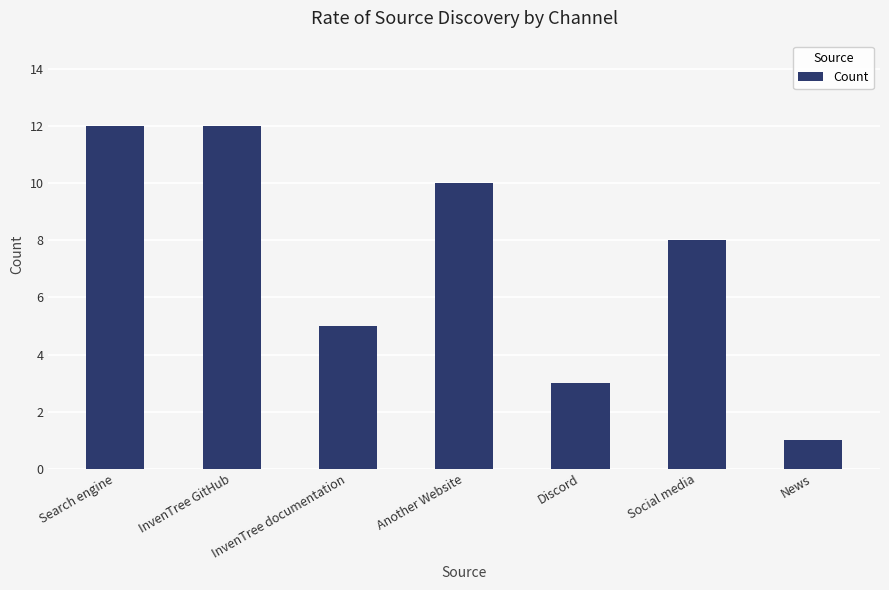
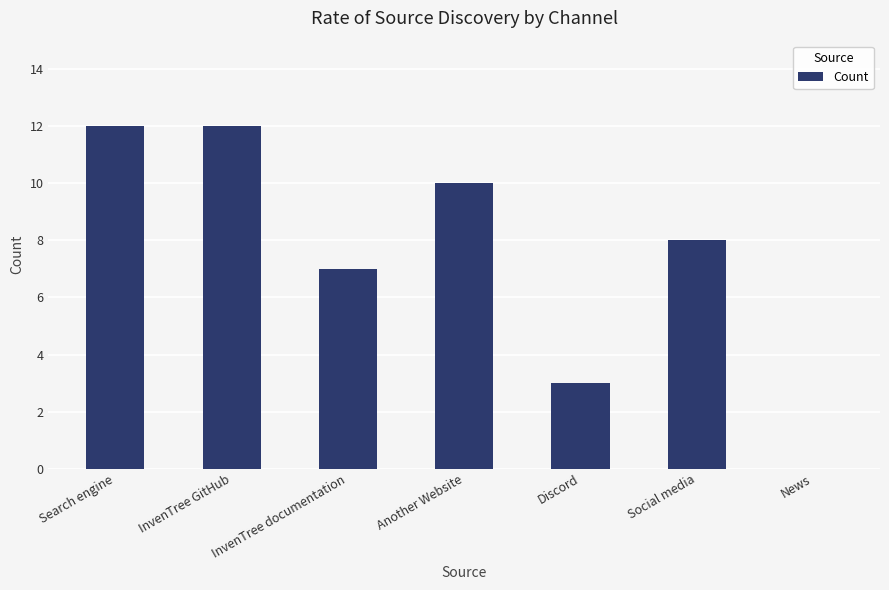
  {
    "Search engine": 12,
    "InvenTree GitHub": 12,
-   "InvenTree documentation": 5,
+   "InvenTree documentation": 7,
    "Another Website": 10,
    "Discord": 3,
    "Social media": 8,
-   "News": 1
+   "News": 0
  }
